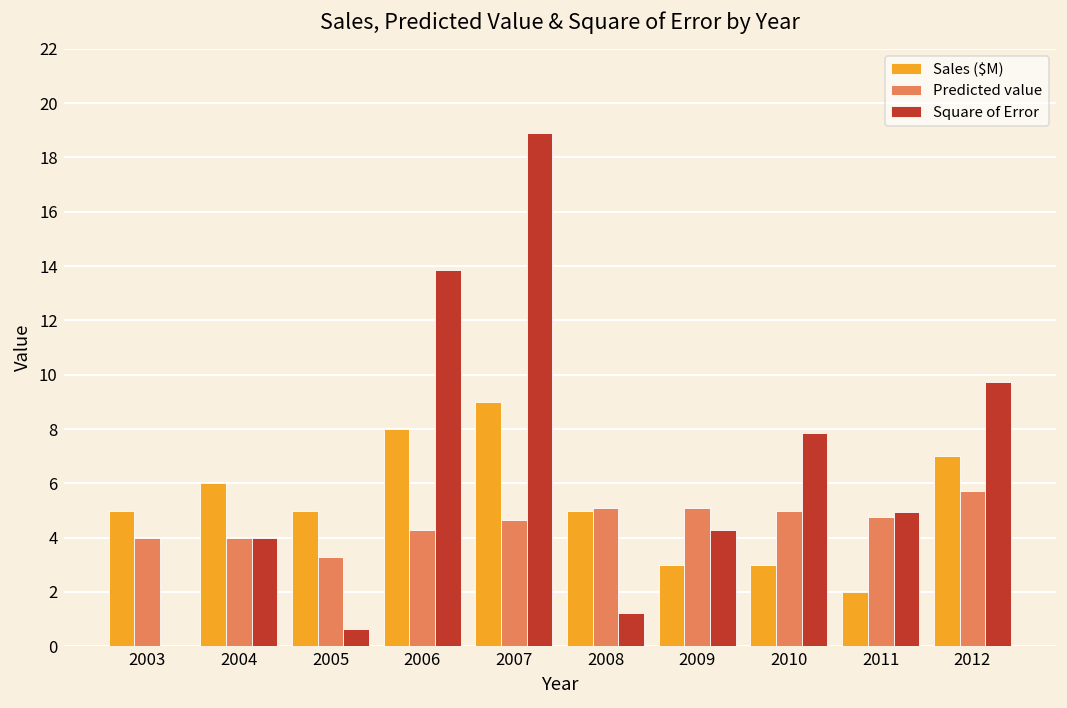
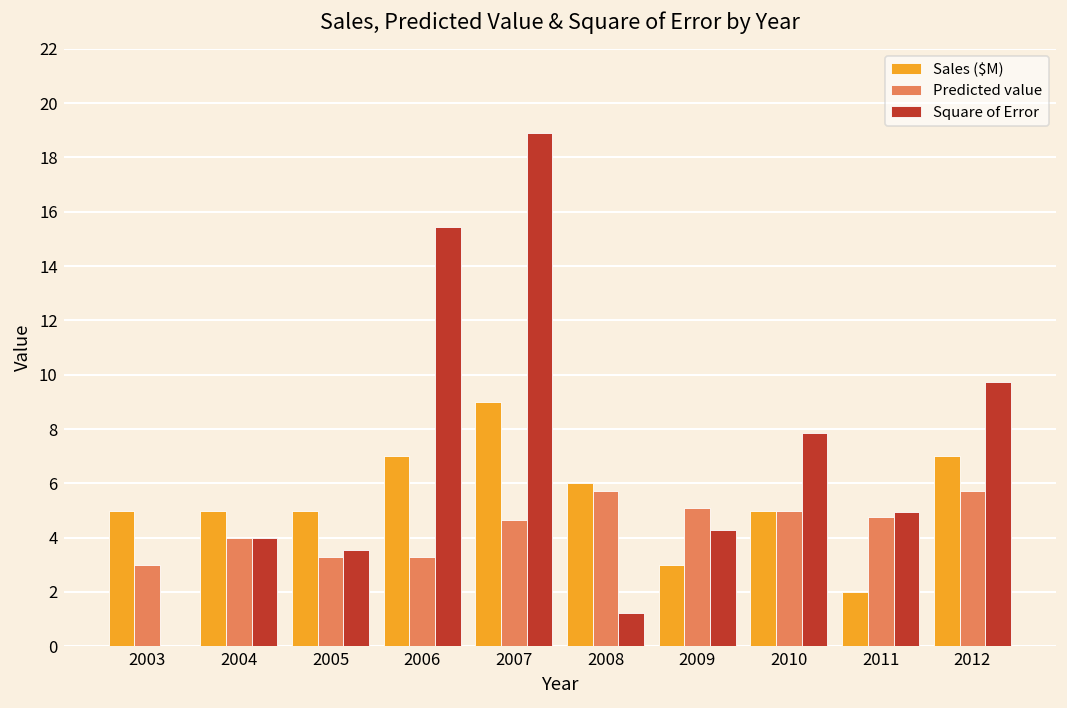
  {
    "Sales ($M)": {
      "2003": 5,
-     "2004": 6,
+     "2004": 5,
      "2005": 5,
-     "2006": 8,
+     "2006": 7,
      "2007": 9,
-     "2008": 5,
+     "2008": 6,
      "2009": 3,
-     "2010": 3,
+     "2010": 5,
      "2011": 2,
      "2012": 7
    },
    "Predicted value": {
-     "2003": 4,
+     "2003": 3,
      "2004": 4.0,
      "2005": 3.3,
-     "2006": 4.3,
+     "2006": 3.3,
      "2007": 4.7,
-     "2008": 5.1,
+     "2008": 5.7,
      "2009": 5.1,
      "2010": 5.0,
      "2011": 4.8,
      "2012": 5.7
    },
    "Square of Error": {
      "2003": 0.0,
      "2004": 4.0,
-     "2005": 0.6,
-     "2006": 13.8,
+     "2005": 3.6,
+     "2006": 15.4,
      "2007": 18.9,
      "2008": 1.2,
      "2009": 4.3,
      "2010": 7.9,
      "2011": 5.0,
      "2012": 9.7
    }
  }
